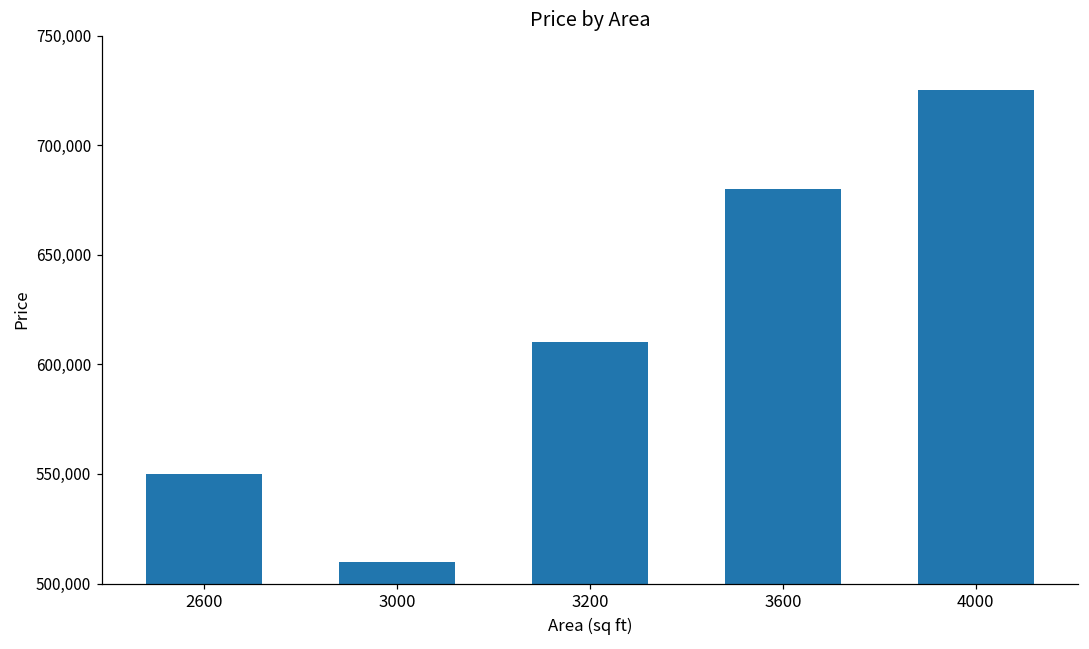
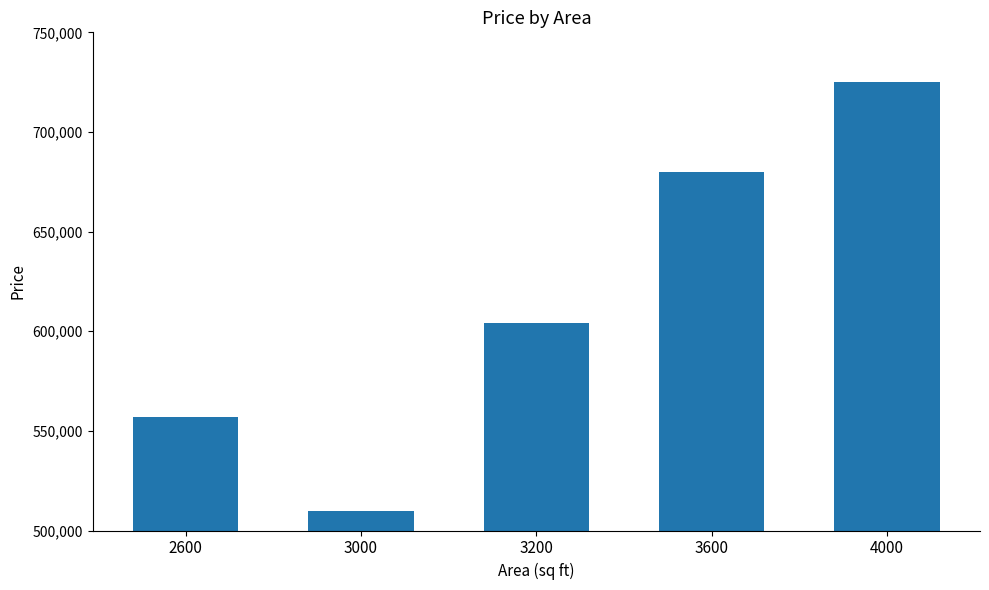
  {
-   "2600": "550,000",
+   "2600": "557,000",
    "3000": "510,000",
-   "3200": "610,000",
+   "3200": "604,000",
    "3600": "680,000",
    "4000": "725,000"
  }
